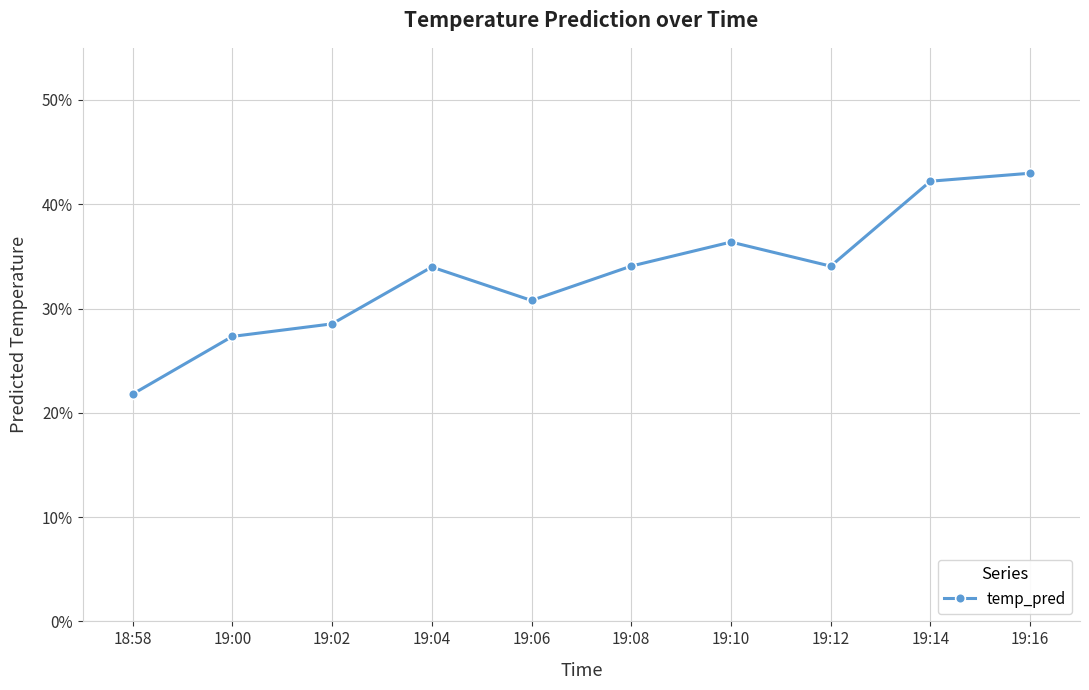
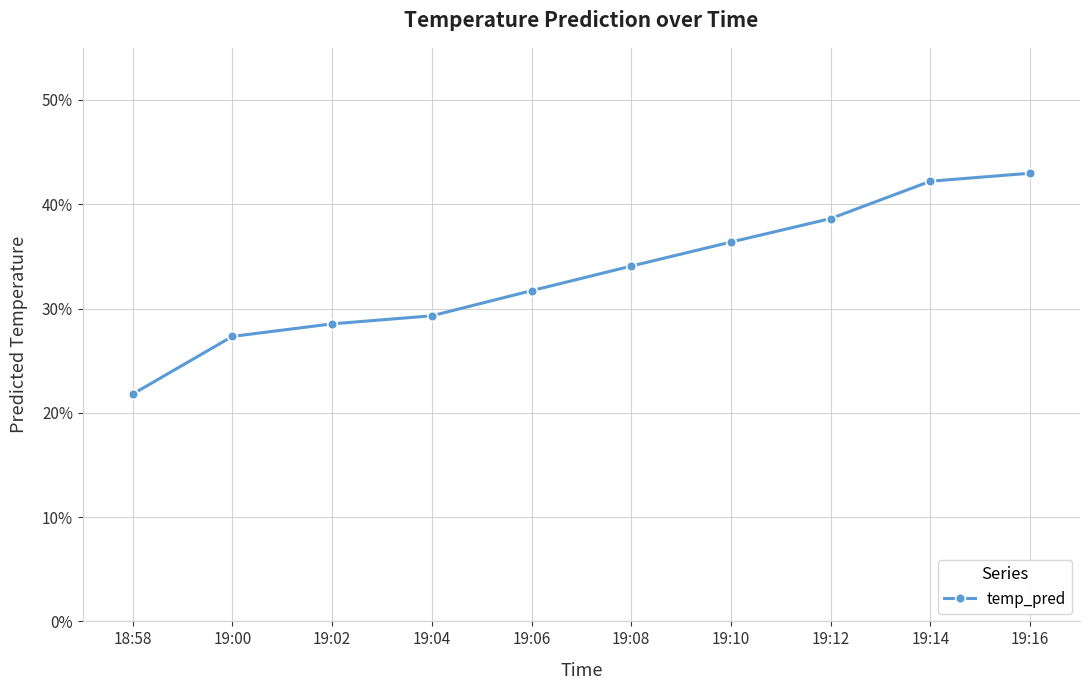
  {
    "18:58": "21.8%",
    "19:00": "27.3%",
    "19:02": "28.5%",
-   "19:04": "34.0%",
-   "19:06": "30.8%",
+   "19:04": "29.3%",
+   "19:06": "31.7%",
    "19:08": "34.1%",
    "19:10": "36.4%",
-   "19:12": "34.1%",
+   "19:12": "38.6%",
    "19:14": "42.2%",
    "19:16": "43.0%"
  }
